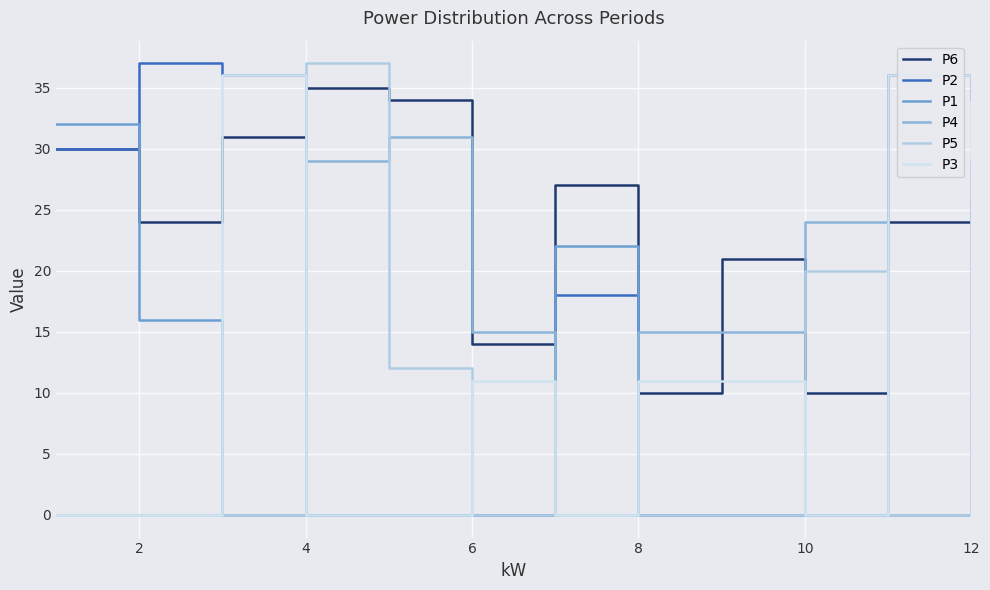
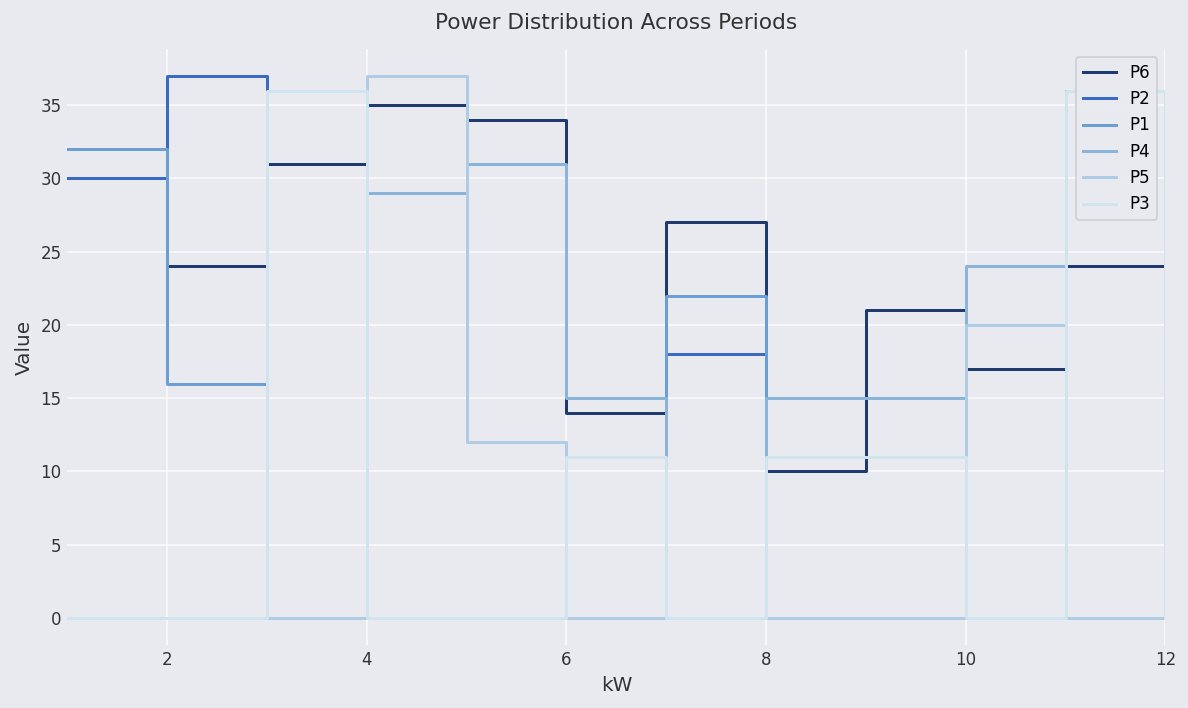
  {
    "P6": {
      "2": 24,
      "4": 35,
      "6": 14,
      "8": 10,
-     "10": 10,
+     "10": 17,
      "12": 26
    },
    "P2": {
      "2": 37,
      "12": 34
    }
  }
